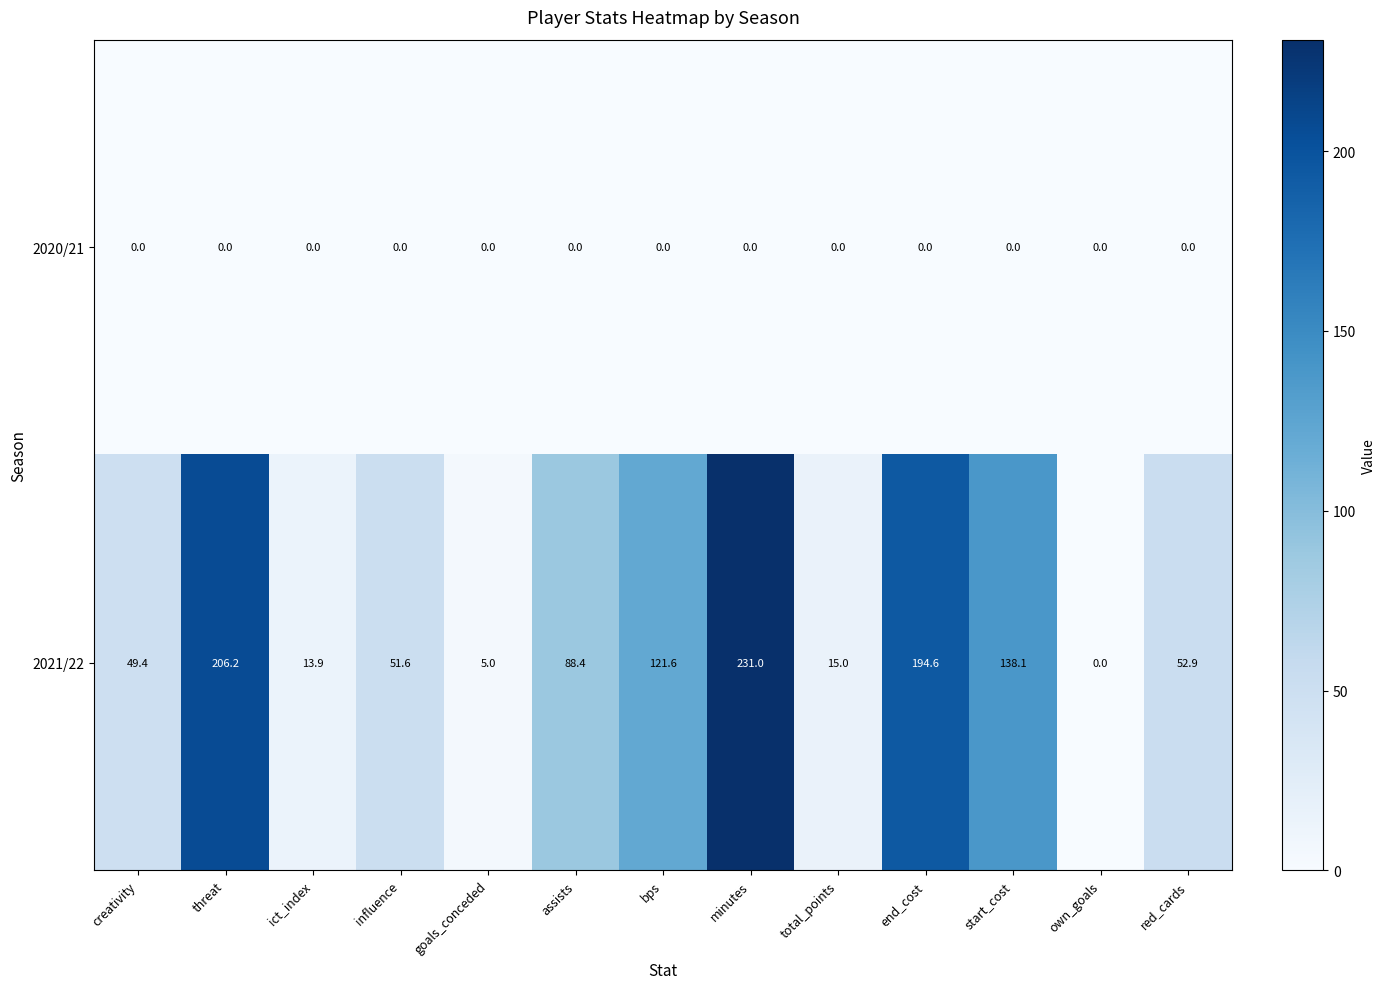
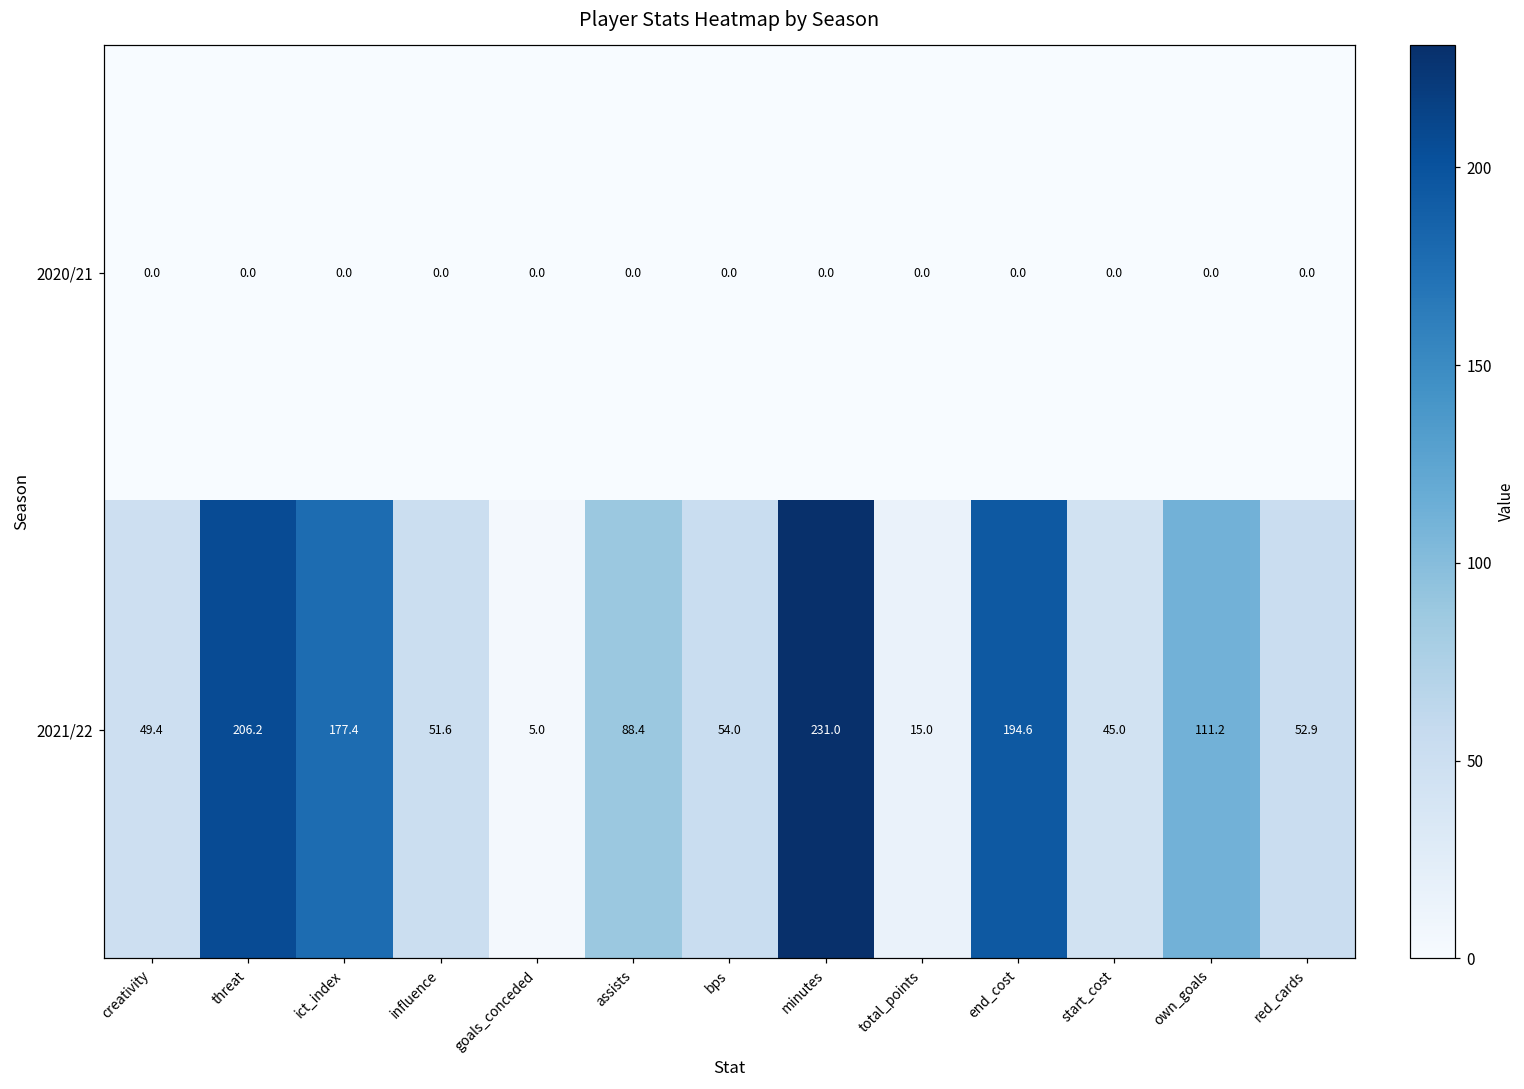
  {
    "2020/21": {
      "creativity": 0.0,
      "threat": 0.0,
      "ict_index": 0.0,
      "influence": 0.0,
      "goals_conceded": 0.0,
      "assists": 0.0,
      "bps": 0.0,
      "minutes": 0.0,
      "total_points": 0.0,
      "end_cost": 0.0,
      "start_cost": 0.0,
      "own_goals": 0.0,
      "red_cards": 0.0
    },
    "2021/22": {
      "creativity": 49.4,
      "threat": 206.2,
-     "ict_index": 13.9,
+     "ict_index": 177.4,
      "influence": 51.6,
      "goals_conceded": 5.0,
      "assists": 88.4,
-     "bps": 121.6,
+     "bps": 54.0,
      "minutes": 231.0,
      "total_points": 15.0,
      "end_cost": 194.6,
-     "start_cost": 138.1,
-     "own_goals": 0.0,
+     "start_cost": 45.0,
+     "own_goals": 111.2,
      "red_cards": 52.9
    }
  }
